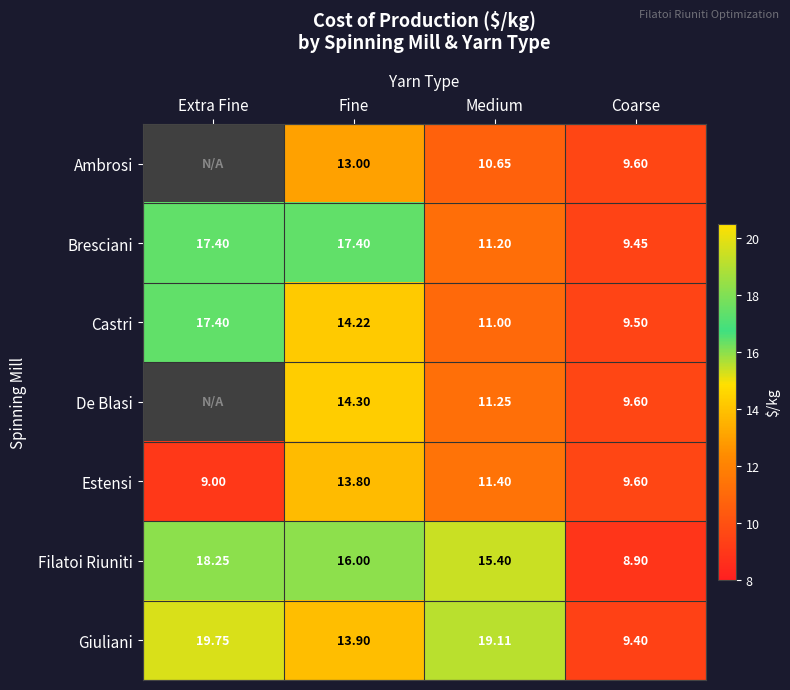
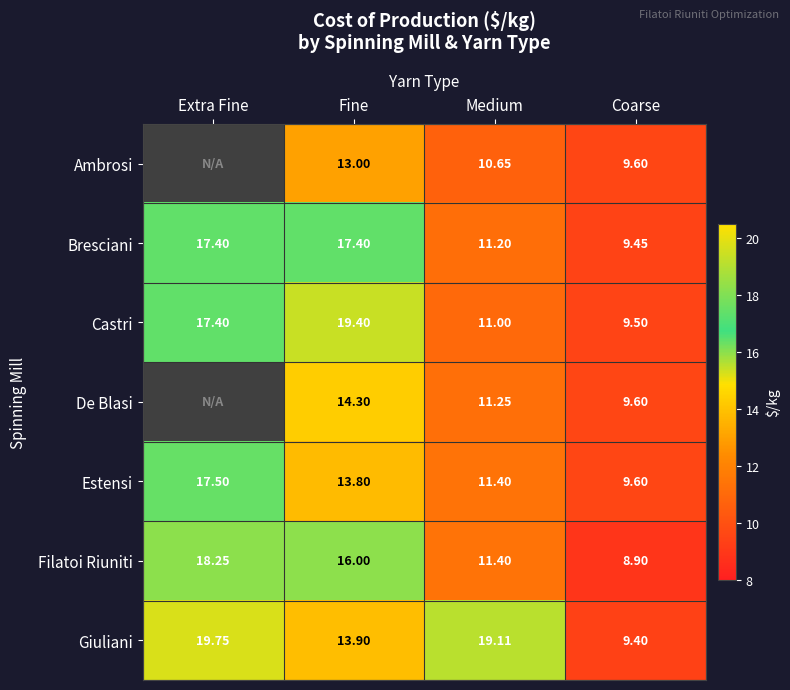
  {
    "Ambrosi": {
      "Fine": 13.00,
      "Medium": 10.65,
      "Coarse": 9.60
    },
    "Bresciani": {
      "Extra Fine": 17.40,
      "Fine": 17.40,
      "Medium": 11.20,
      "Coarse": 9.45
    },
    "Castri": {
      "Extra Fine": 17.40,
-     "Fine": 14.22,
+     "Fine": 19.40,
      "Medium": 11.00,
      "Coarse": 9.50
    },
    "De Blasi": {
      "Fine": 14.30,
      "Medium": 11.25,
      "Coarse": 9.60
    },
    "Estensi": {
-     "Extra Fine": 9.00,
+     "Extra Fine": 17.50,
      "Fine": 13.80,
      "Medium": 11.40,
      "Coarse": 9.60
    },
    "Filatoi Riuniti": {
      "Extra Fine": 18.25,
      "Fine": 16.00,
-     "Medium": 15.40,
+     "Medium": 11.40,
      "Coarse": 8.90
    },
    "Giuliani": {
      "Extra Fine": 19.75,
      "Fine": 13.90,
      "Medium": 19.11,
      "Coarse": 9.40
    }
  }
